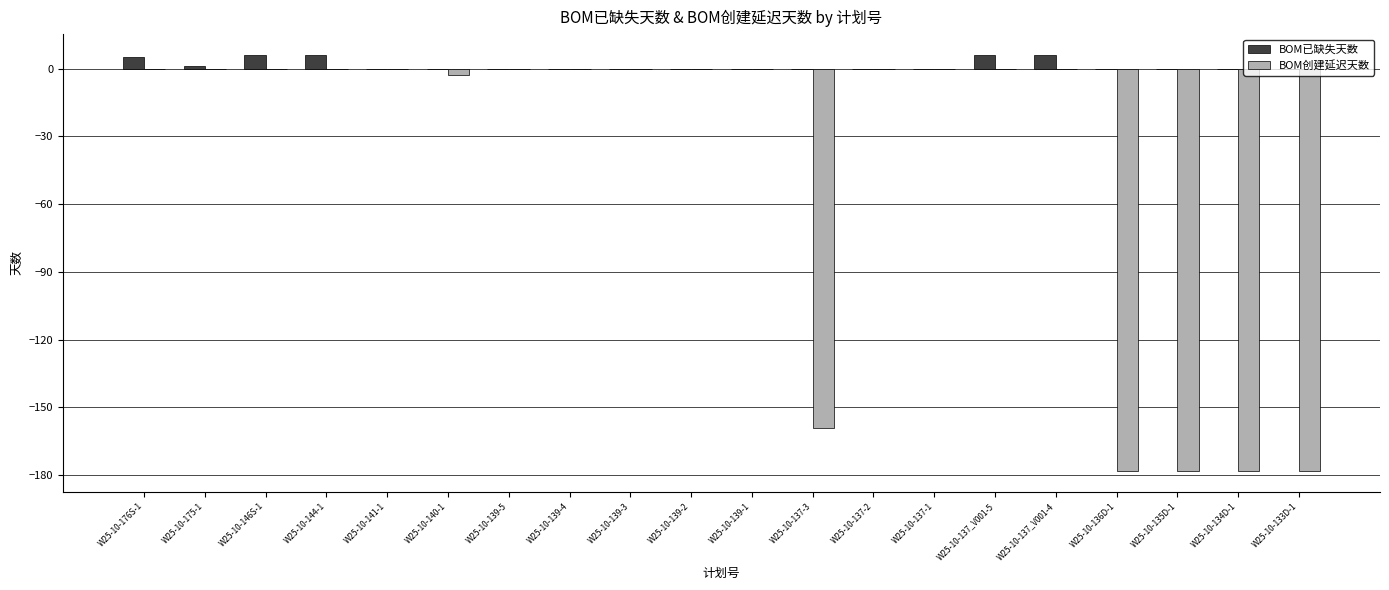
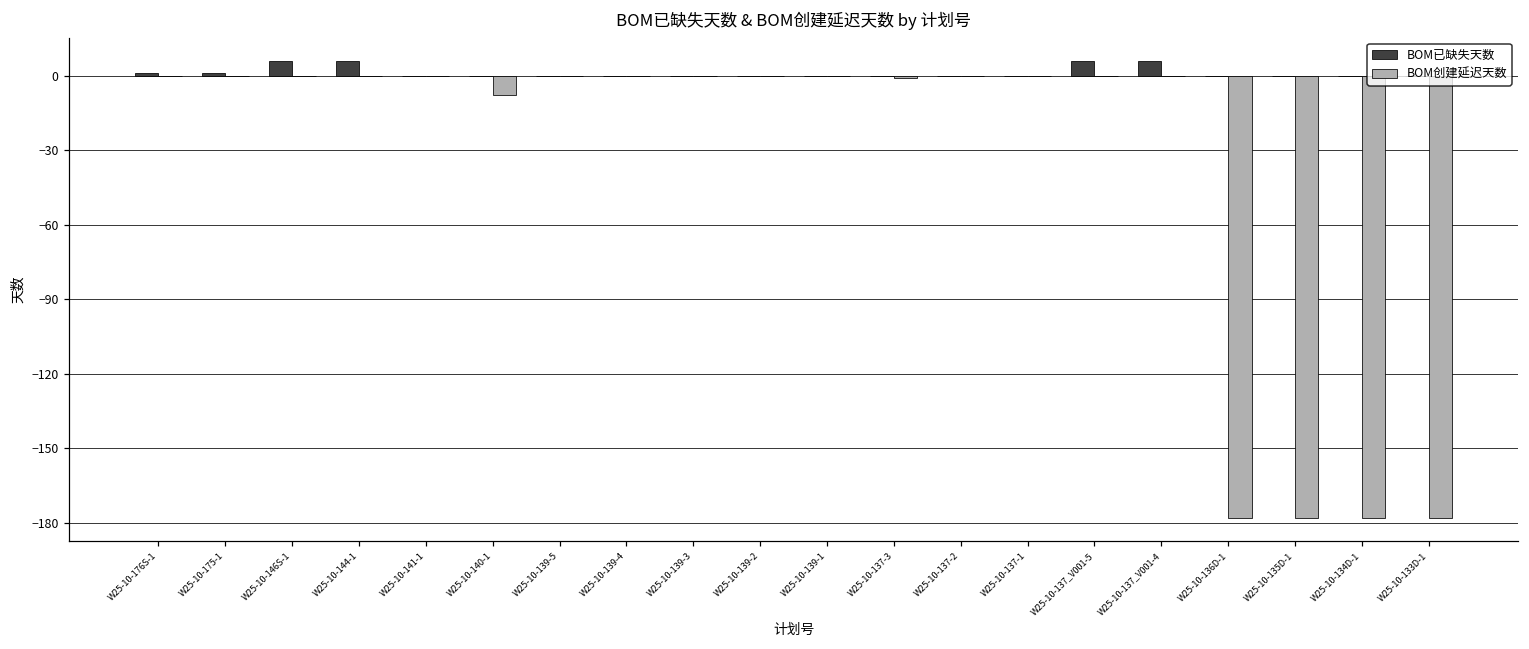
  {
    "BOM已缺失天数": {
-     "W25-10-176S-1": 5,
+     "W25-10-176S-1": 1,
      "W25-10-146S-1": 6,
      "W25-10-144-1": 6,
      "W25-10-141-1": 0,
      "W25-10-140-1": 0,
      "W25-10-139-5": 0,
      "W25-10-139-4": 0,
      "W25-10-139-3": 0,
      "W25-10-139-2": 0,
      "W25-10-139-1": 0,
      "W25-10-137-3": 0,
      "W25-10-137-2": 0,
      "W25-10-137-1": 0,
      "W25-10-137_V001-5": 6,
      "W25-10-137_V001-4": 6,
      "W25-10-136D-1": 0,
      "W25-10-135D-1": 0,
      "W25-10-134D-1": 0
    },
    "BOM创建延迟天数": {
      "W25-10-176S-1": 0,
      "W25-10-175-1": 0,
      "W25-10-146S-1": 0,
      "W25-10-144-1": 0,
      "W25-10-141-1": 0,
-     "W25-10-140-1": -3,
+     "W25-10-140-1": -8,
      "W25-10-139-5": 0,
      "W25-10-139-4": 0,
      "W25-10-139-3": 0,
      "W25-10-139-2": 0,
      "W25-10-139-1": 0,
-     "W25-10-137-3": -159,
+     "W25-10-137-3": -1,
      "W25-10-137-2": 0,
      "W25-10-137-1": 0,
      "W25-10-137_V001-5": 0,
      "W25-10-137_V001-4": 0,
      "W25-10-136D-1": -178,
      "W25-10-135D-1": -178,
      "W25-10-134D-1": -178,
      "W25-10-133D-1": -178
    }
  }
